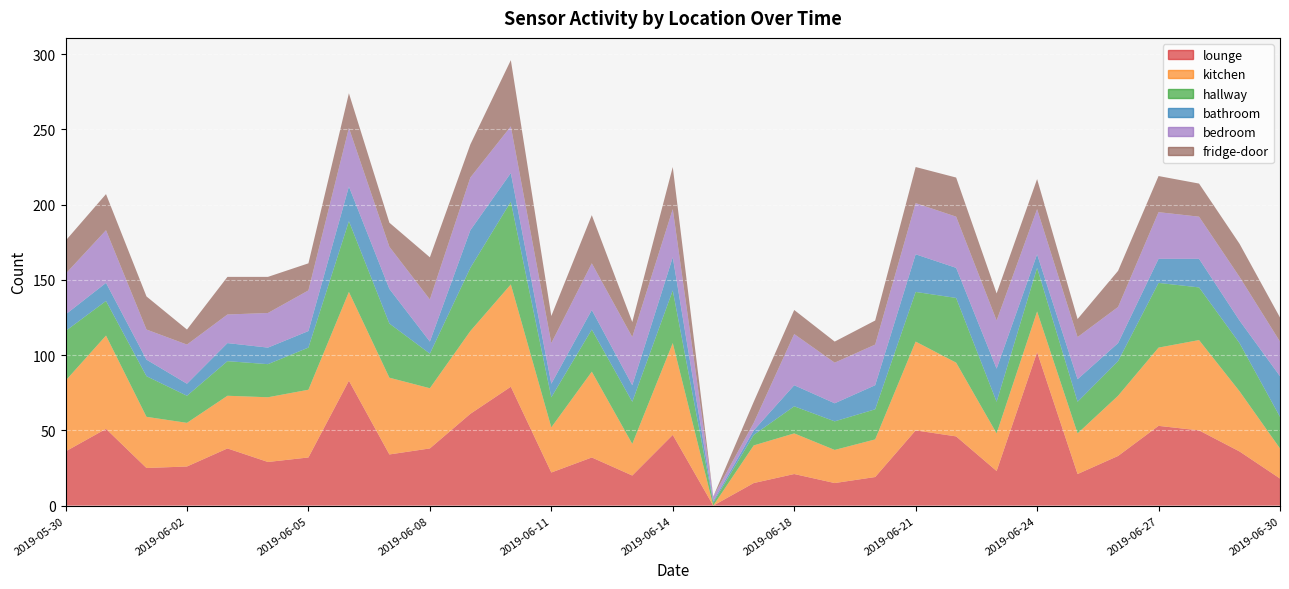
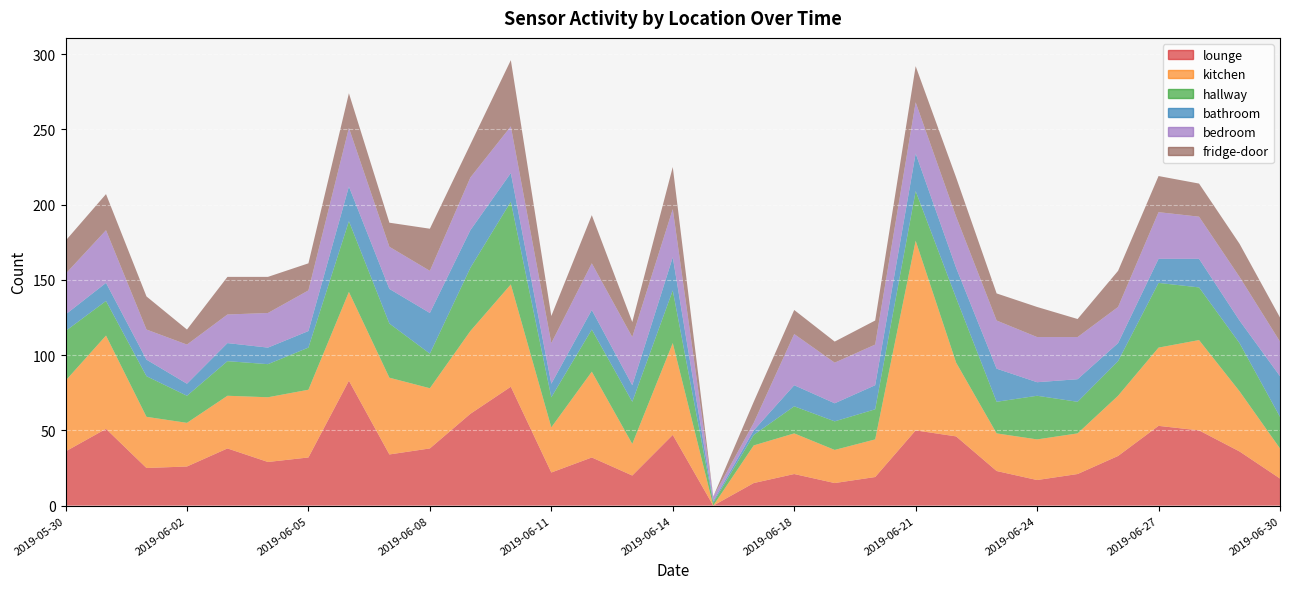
  {
    "lounge": {
      "2019-05-30": 36,
      "2019-06-02": 26,
      "2019-06-05": 32,
      "2019-06-08": 38,
      "2019-06-11": 22,
      "2019-06-14": 47,
      "2019-06-18": 21,
      "2019-06-21": 50,
-     "2019-06-24": 102,
+     "2019-06-24": 17,
      "2019-06-27": 53,
      "2019-06-30": 18
    },
    "kitchen": {
      "2019-05-30": 47,
      "2019-06-02": 29,
      "2019-06-05": 45,
      "2019-06-08": 40,
      "2019-06-11": 30,
      "2019-06-14": 61,
      "2019-06-18": 27,
-     "2019-06-21": 59,
+     "2019-06-21": 126,
      "2019-06-24": 27,
      "2019-06-27": 52,
      "2019-06-30": 20
    },
    "hallway": {
      "2019-05-30": 33,
      "2019-06-02": 18,
      "2019-06-05": 28,
      "2019-06-08": 23,
      "2019-06-11": 20,
      "2019-06-14": 35,
      "2019-06-18": 18,
      "2019-06-21": 33,
      "2019-06-24": 29,
      "2019-06-27": 43,
      "2019-06-30": 21
    },
    "bathroom": {
      "2019-05-30": 11,
      "2019-06-02": 8,
      "2019-06-05": 11,
-     "2019-06-08": 8,
+     "2019-06-08": 27,
      "2019-06-11": 9,
      "2019-06-14": 22,
      "2019-06-18": 14,
      "2019-06-21": 25,
      "2019-06-24": 9,
      "2019-06-27": 16,
      "2019-06-30": 27
    },
    "bedroom": {
      "2019-05-30": 27,
      "2019-06-02": 26,
      "2019-06-05": 27,
      "2019-06-08": 28,
      "2019-06-11": 27,
      "2019-06-14": 32,
      "2019-06-18": 34,
      "2019-06-21": 34,
      "2019-06-24": 30,
      "2019-06-27": 31,
      "2019-06-30": 23
    },
    "fridge-door": {
      "2019-05-30": 22,
      "2019-06-02": 10,
      "2019-06-05": 18,
      "2019-06-08": 28,
      "2019-06-11": 18,
      "2019-06-14": 28,
      "2019-06-18": 16,
      "2019-06-21": 24,
      "2019-06-24": 20,
      "2019-06-27": 24,
      "2019-06-30": 16
    }
  }
